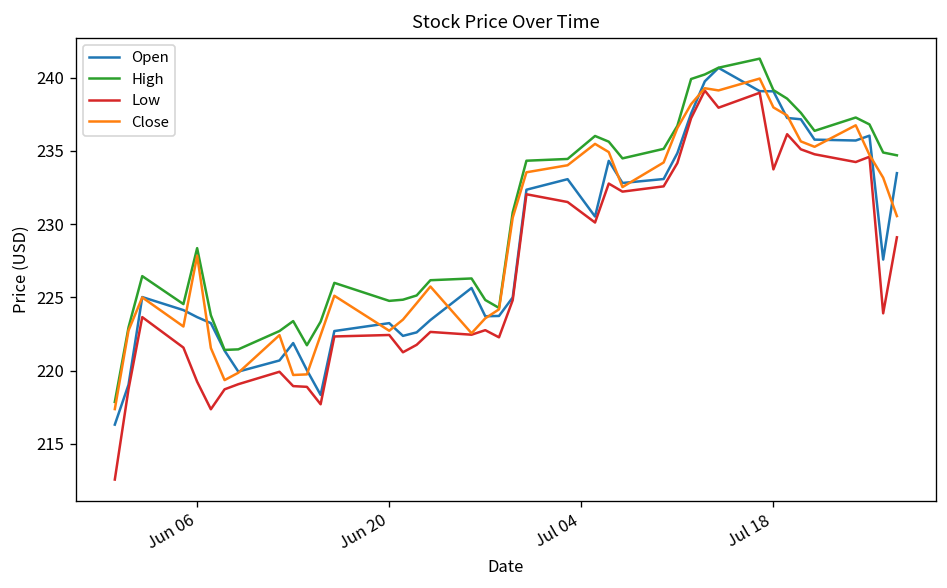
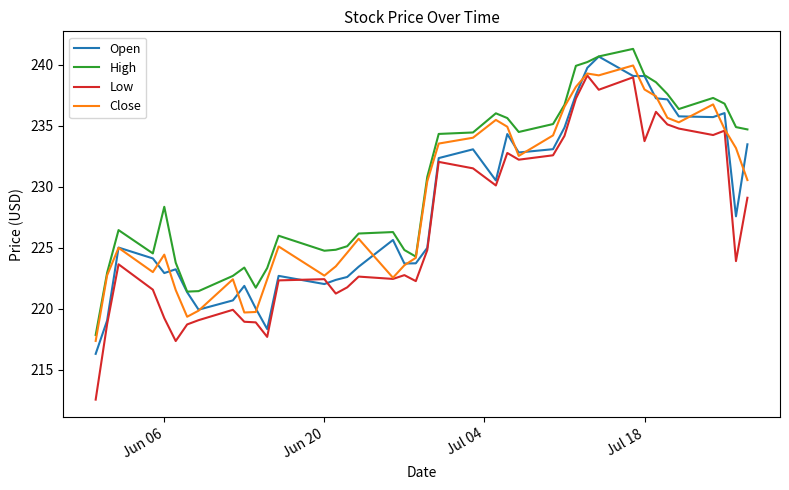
  {
    "Open": {
-     "Jun 06": 223.7,
-     "Jun 20": 223.2
+     "Jun 06": 222.9,
+     "Jun 20": 222.0
    },
    "High": {
      "Jun 06": 228.4,
      "Jun 20": 224.8
    },
    "Low": {
      "Jun 06": 219.2,
      "Jun 20": 222.4,
      "Jul 18": 233.7
    },
    "Close": {
-     "Jun 06": 227.8,
+     "Jun 06": 224.4,
      "Jun 20": 222.7,
      "Jul 18": 238.0
    }
  }
